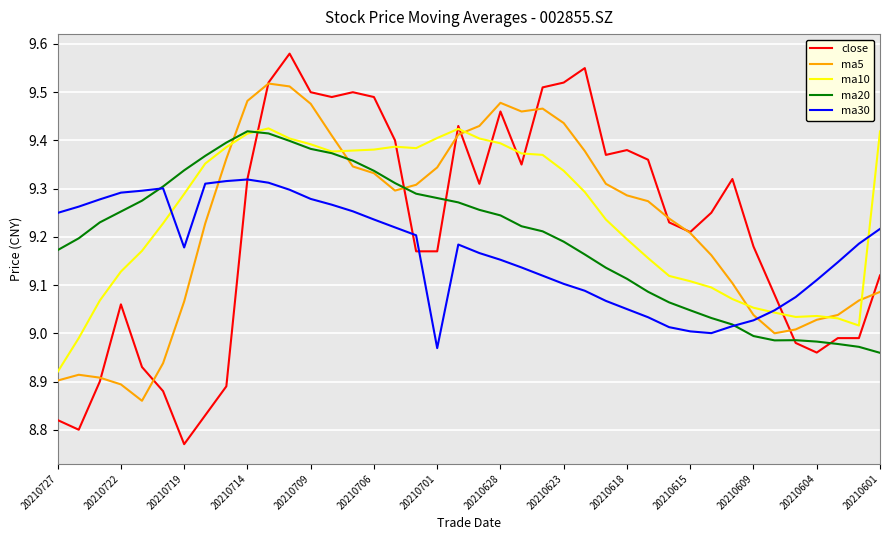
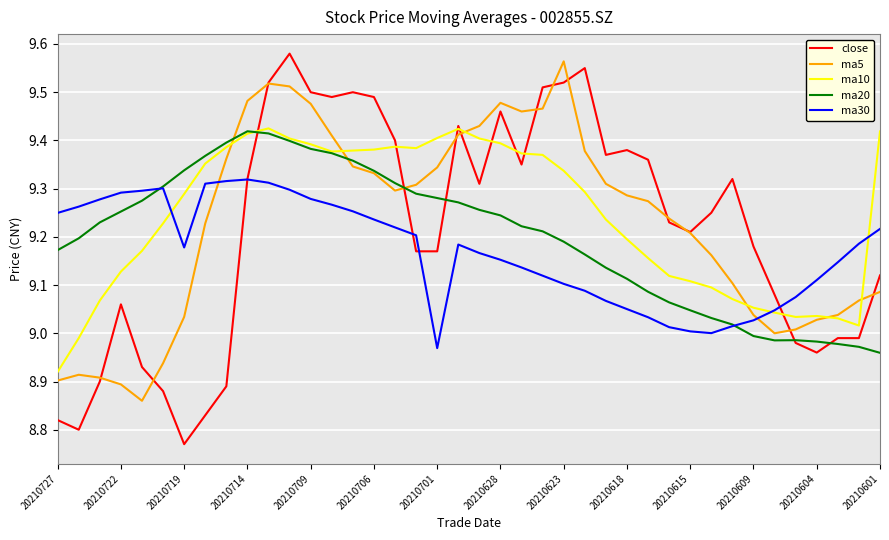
  {
    "close": {
      "20210727": 8.82,
      "20210722": 9.06,
      "20210719": 8.77,
      "20210709": 9.50,
      "20210706": 9.49,
      "20210701": 9.17,
      "20210628": 9.46,
      "20210623": 9.52,
      "20210618": 9.38,
      "20210609": 9.18,
      "20210604": 8.96,
      "20210601": 9.12
    },
    "ma5": {
      "20210727": 8.90,
      "20210722": 8.89,
-     "20210719": 9.07,
+     "20210719": 9.03,
      "20210714": 9.48,
      "20210709": 9.48,
      "20210701": 9.34,
      "20210628": 9.48,
-     "20210623": 9.44,
+     "20210623": 9.56,
      "20210618": 9.29,
      "20210609": 9.04,
      "20210604": 9.03,
      "20210601": 9.09
    },
    "ma10": {
      "20210727": 8.92,
      "20210722": 9.13,
      "20210719": 9.29,
      "20210709": 9.39,
      "20210706": 9.38,
      "20210701": 9.41,
      "20210628": 9.39,
      "20210623": 9.34,
      "20210618": 9.20,
      "20210615": 9.11,
      "20210609": 9.05,
      "20210604": 9.04,
      "20210601": 9.42
    },
    "ma20": {
      "20210727": 9.17,
      "20210722": 9.25,
      "20210719": 9.34,
      "20210709": 9.38,
      "20210701": 9.28,
      "20210628": 9.24,
      "20210623": 9.19,
      "20210618": 9.11,
      "20210615": 9.05,
      "20210609": 8.99,
      "20210604": 8.98,
      "20210601": 8.96
    },
    "ma30": {
      "20210727": 9.25,
      "20210722": 9.29,
      "20210719": 9.18,
      "20210709": 9.28,
      "20210706": 9.24,
      "20210701": 8.97,
      "20210628": 9.15,
      "20210623": 9.10,
      "20210618": 9.05,
      "20210615": 9.00,
      "20210609": 9.03,
      "20210604": 9.11,
      "20210601": 9.22
    }
  }
